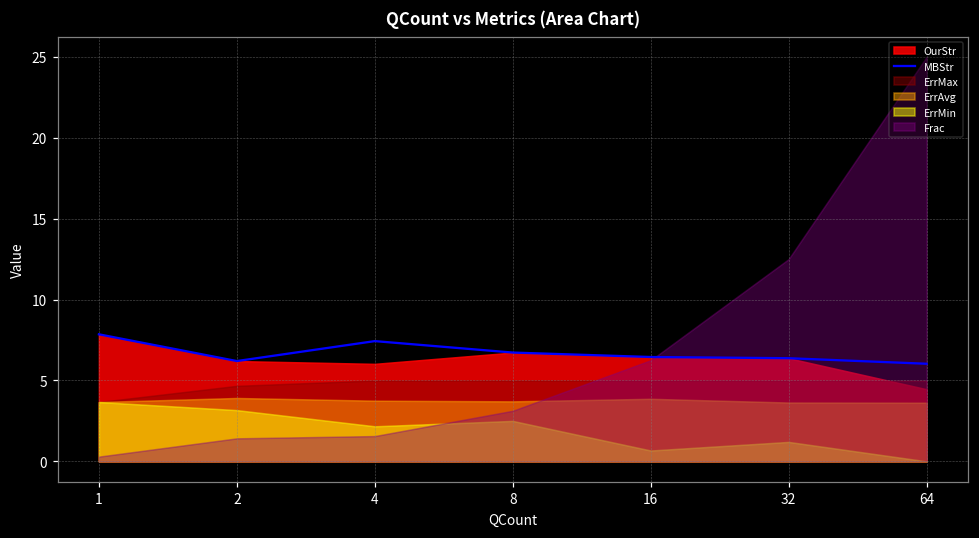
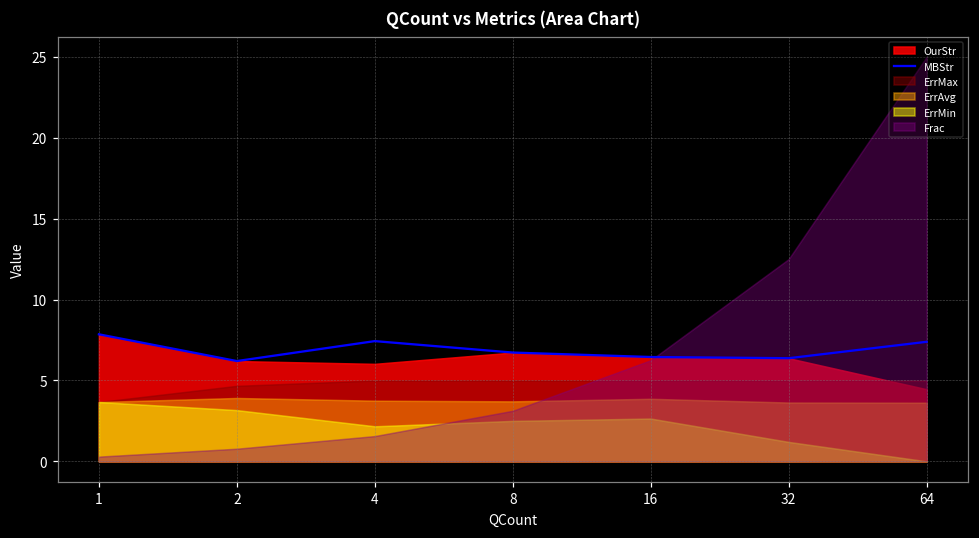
  {
    "MBStr": {
      "4": 7.4,
-     "64": 6.0
+     "64": 7.4
    },
    "OurStr": {
      "4": 6.0,
      "64": 4.5
    },
    "ErrMax": {
      "2": 4.7,
      "4": 5.0,
      "8": 5.0,
      "16": 5.0,
      "32": 5.0,
      "64": 5.0
    },
    "ErrAvg": {
      "2": 3.9,
      "4": 3.8,
      "8": 3.7,
      "16": 3.9,
      "32": 3.6,
      "64": 3.6
    },
    "ErrMin": {
      "2": 3.2,
      "4": 2.2,
      "8": 2.5,
-     "16": 0.7,
+     "16": 2.6,
      "32": 1.2,
      "64": 0.0
    },
    "Frac": {
      "1": 0.3,
-     "2": 1.4,
+     "2": 0.8,
      "4": 1.6,
      "8": 3.1,
      "16": 6.3,
      "32": 12.5
    }
  }
